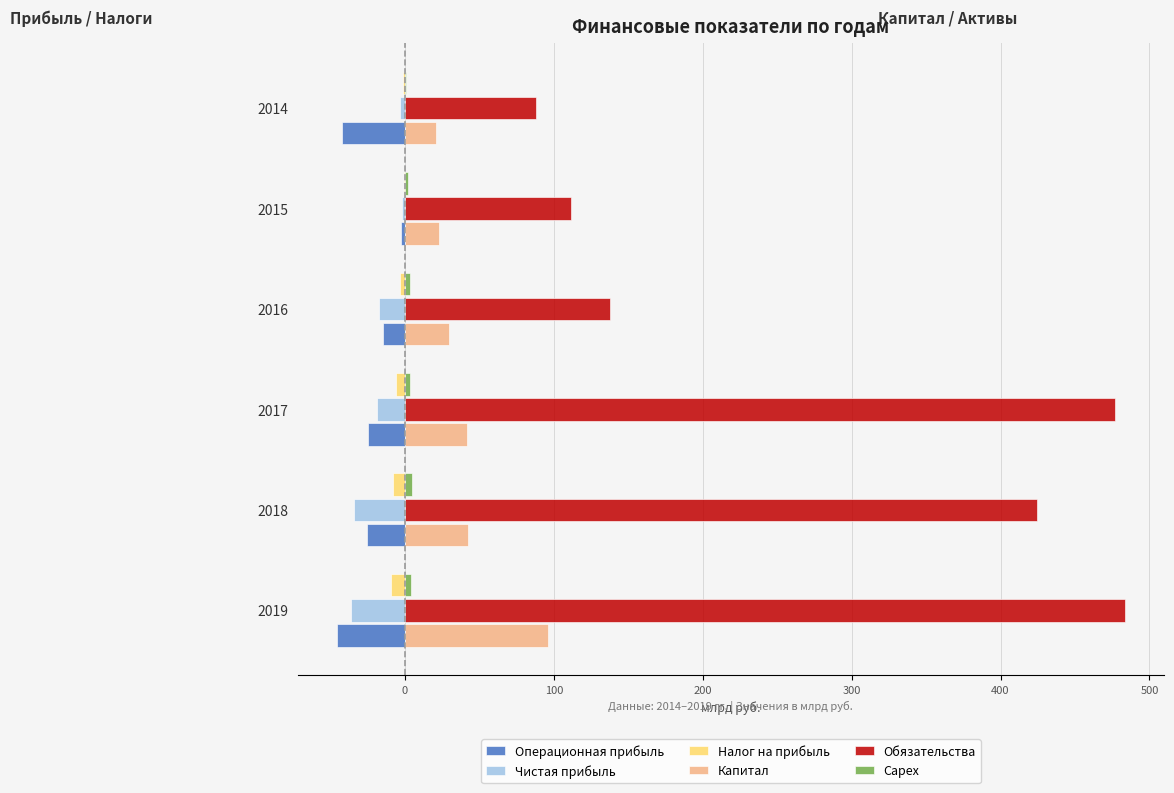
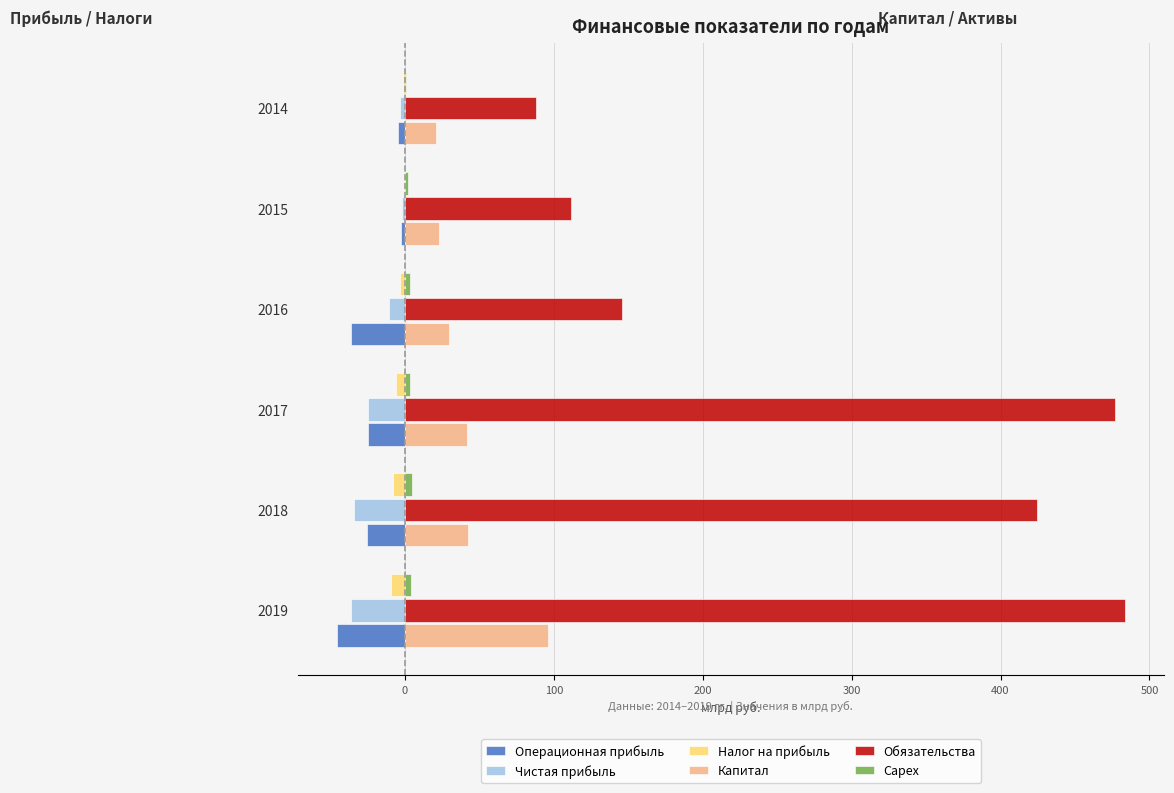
  {
    "Операционная прибыль": {
-     "2014": -42,
+     "2014": -5,
      "2015": -3,
-     "2016": -15,
+     "2016": -36,
      "2017": -25,
      "2018": -25,
      "2019": -46
    },
    "Чистая прибыль": {
      "2014": -3,
      "2015": -2,
-     "2016": -17,
-     "2017": -19,
+     "2016": -11,
+     "2017": -25,
      "2018": -34,
      "2019": -36
    },
    "Обязательства": {
      "2014": 88,
      "2015": 111,
-     "2016": 138,
+     "2016": 146,
      "2017": 477,
      "2018": 425,
      "2019": 483
    },
    "Capex": {
      "2015": 2,
      "2016": 4,
      "2017": 3,
      "2018": 5,
      "2019": 4
    }
  }
